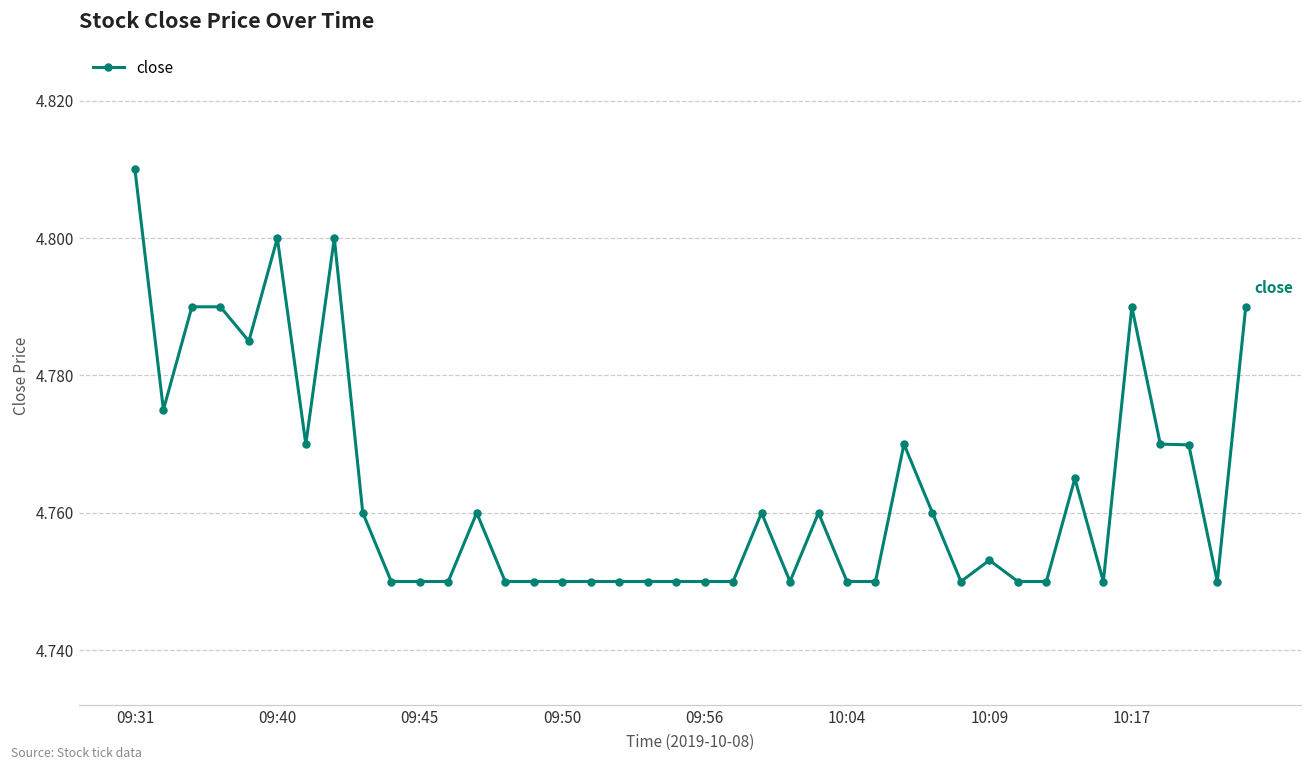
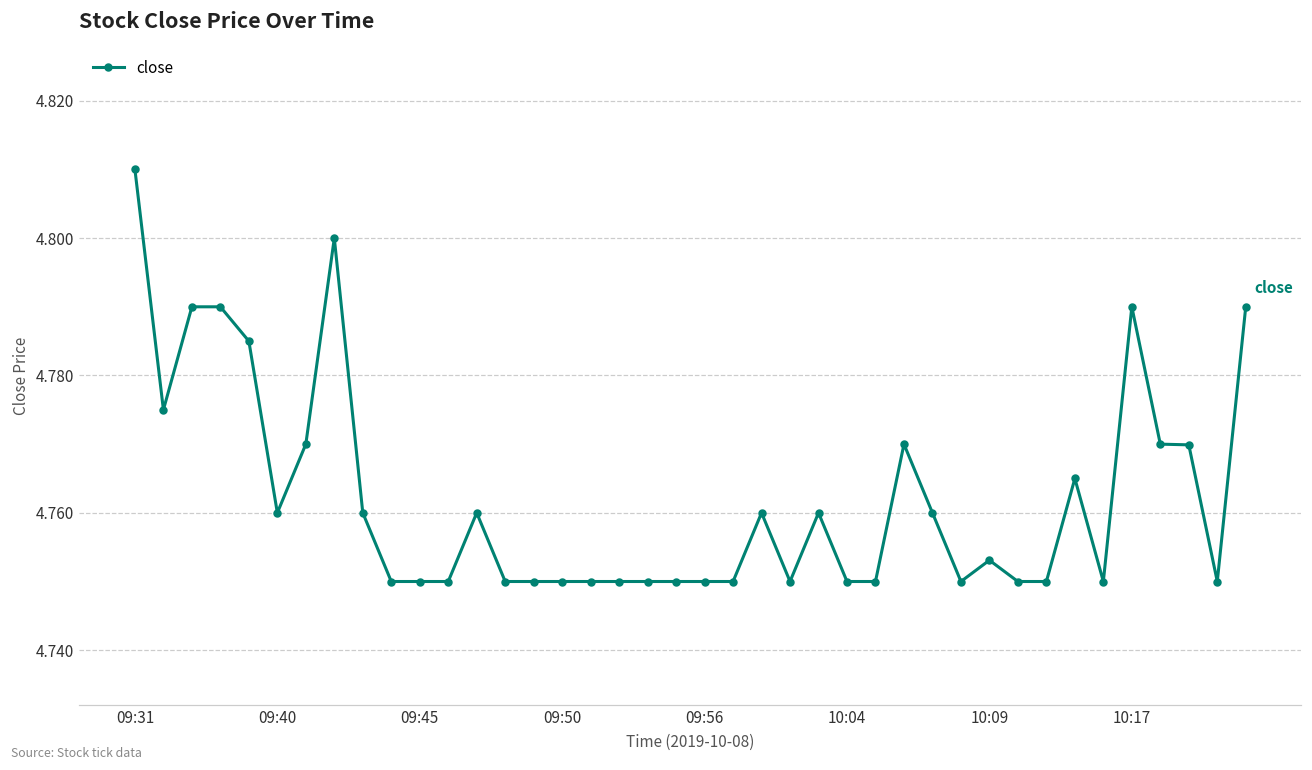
  {
    "09:31": 4.81,
-   "09:40": 4.80,
+   "09:40": 4.76,
    "09:45": 4.75,
    "09:50": 4.75,
    "09:56": 4.75,
    "10:04": 4.75,
    "10:09": 4.753,
    "10:17": 4.79
  }
